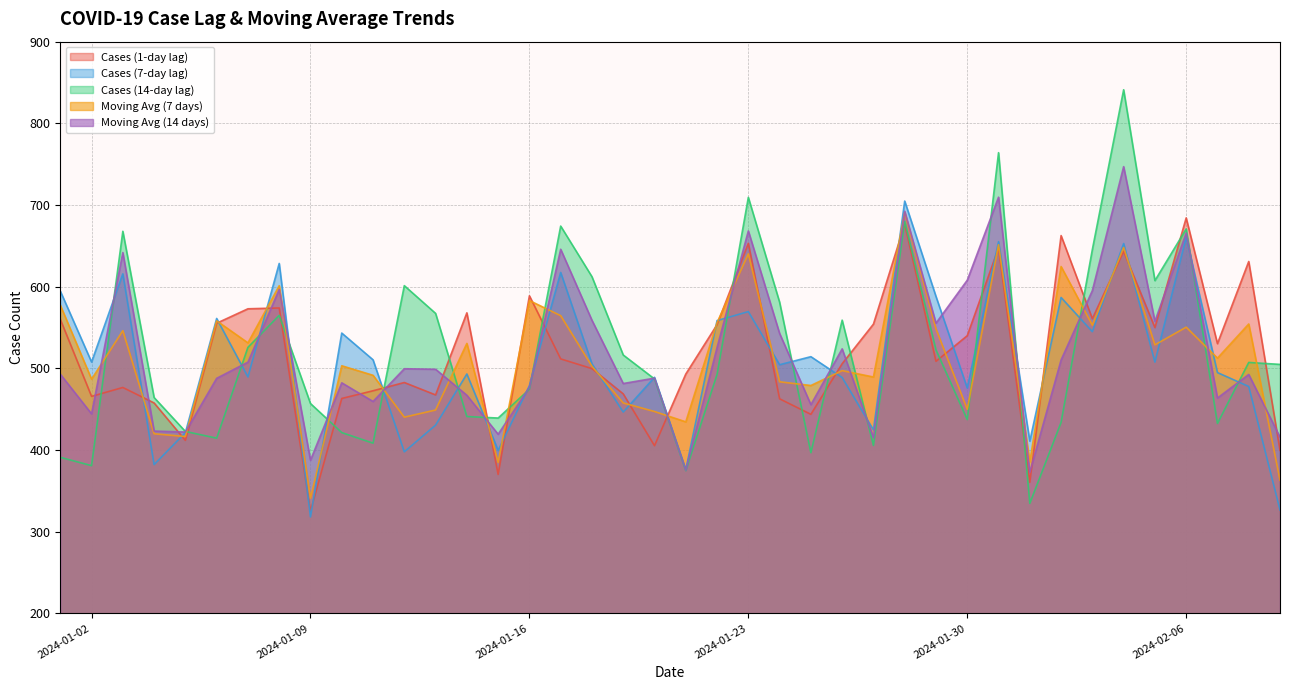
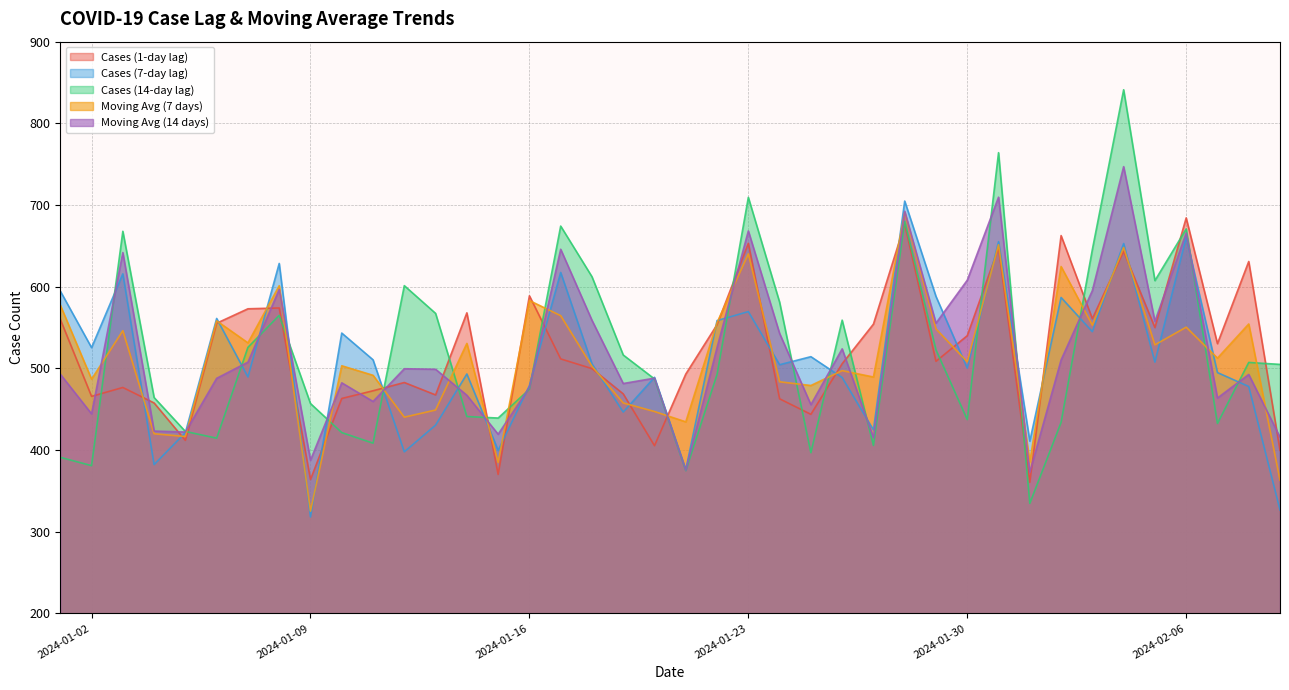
  {
    "Cases (1-day lag)": {
      "2024-01-02": 470,
-     "2024-01-09": 330,
+     "2024-01-09": 360,
      "2024-01-16": 590,
      "2024-01-23": 650,
      "2024-01-30": 540,
      "2024-02-06": 680
    },
    "Cases (7-day lag)": {
-     "2024-01-02": 510,
+     "2024-01-02": 530,
      "2024-01-09": 320,
      "2024-01-23": 570,
-     "2024-01-30": 480,
+     "2024-01-30": 500,
      "2024-02-06": 660
    },
    "Cases (14-day lag)": {
      "2024-01-02": 380,
      "2024-01-09": 460,
      "2024-01-23": 710,
      "2024-01-30": 440,
      "2024-02-06": 670
    },
    "Moving Avg (7 days)": {
      "2024-01-02": 490,
-     "2024-01-09": 340,
+     "2024-01-09": 330,
      "2024-01-16": 580,
      "2024-01-23": 640,
-     "2024-01-30": 450,
+     "2024-01-30": 510,
      "2024-02-06": 550
    },
    "Moving Avg (14 days)": {
      "2024-01-02": 440,
      "2024-01-09": 390,
      "2024-01-23": 670,
      "2024-01-30": 610,
      "2024-02-06": 670
    }
  }
